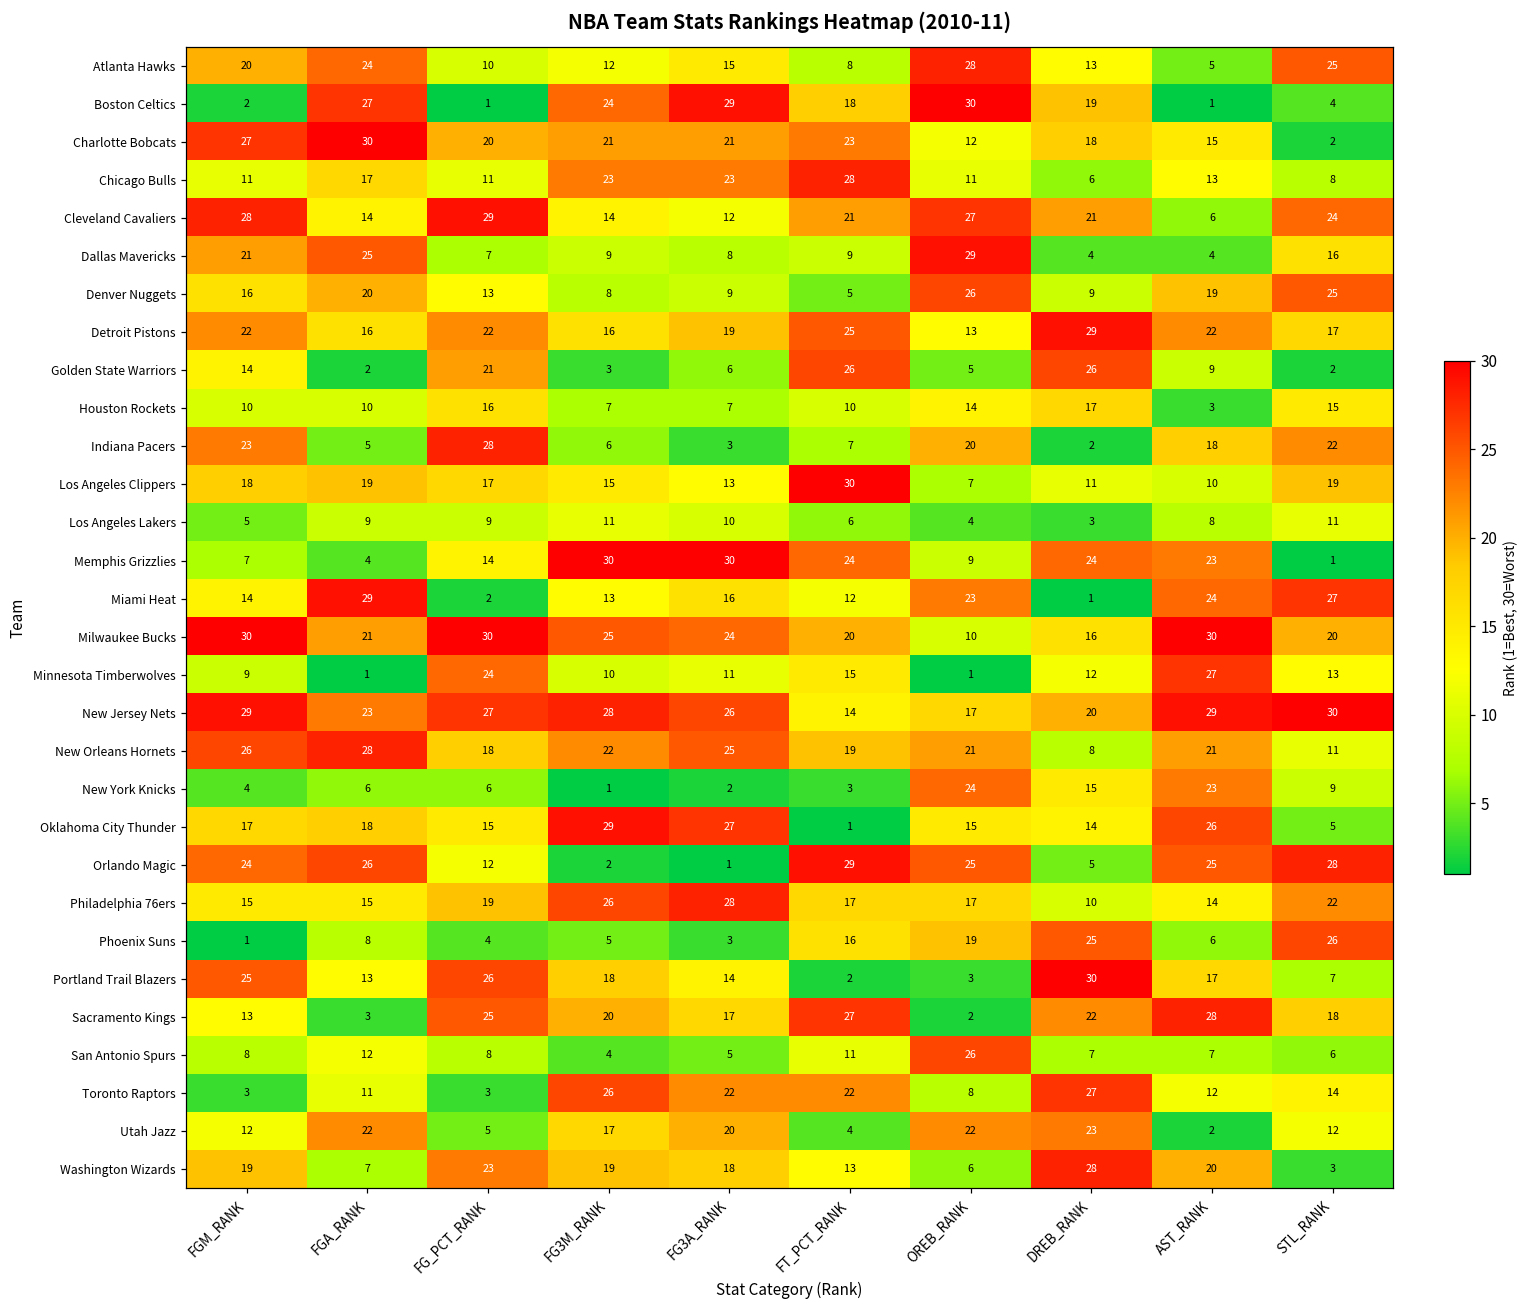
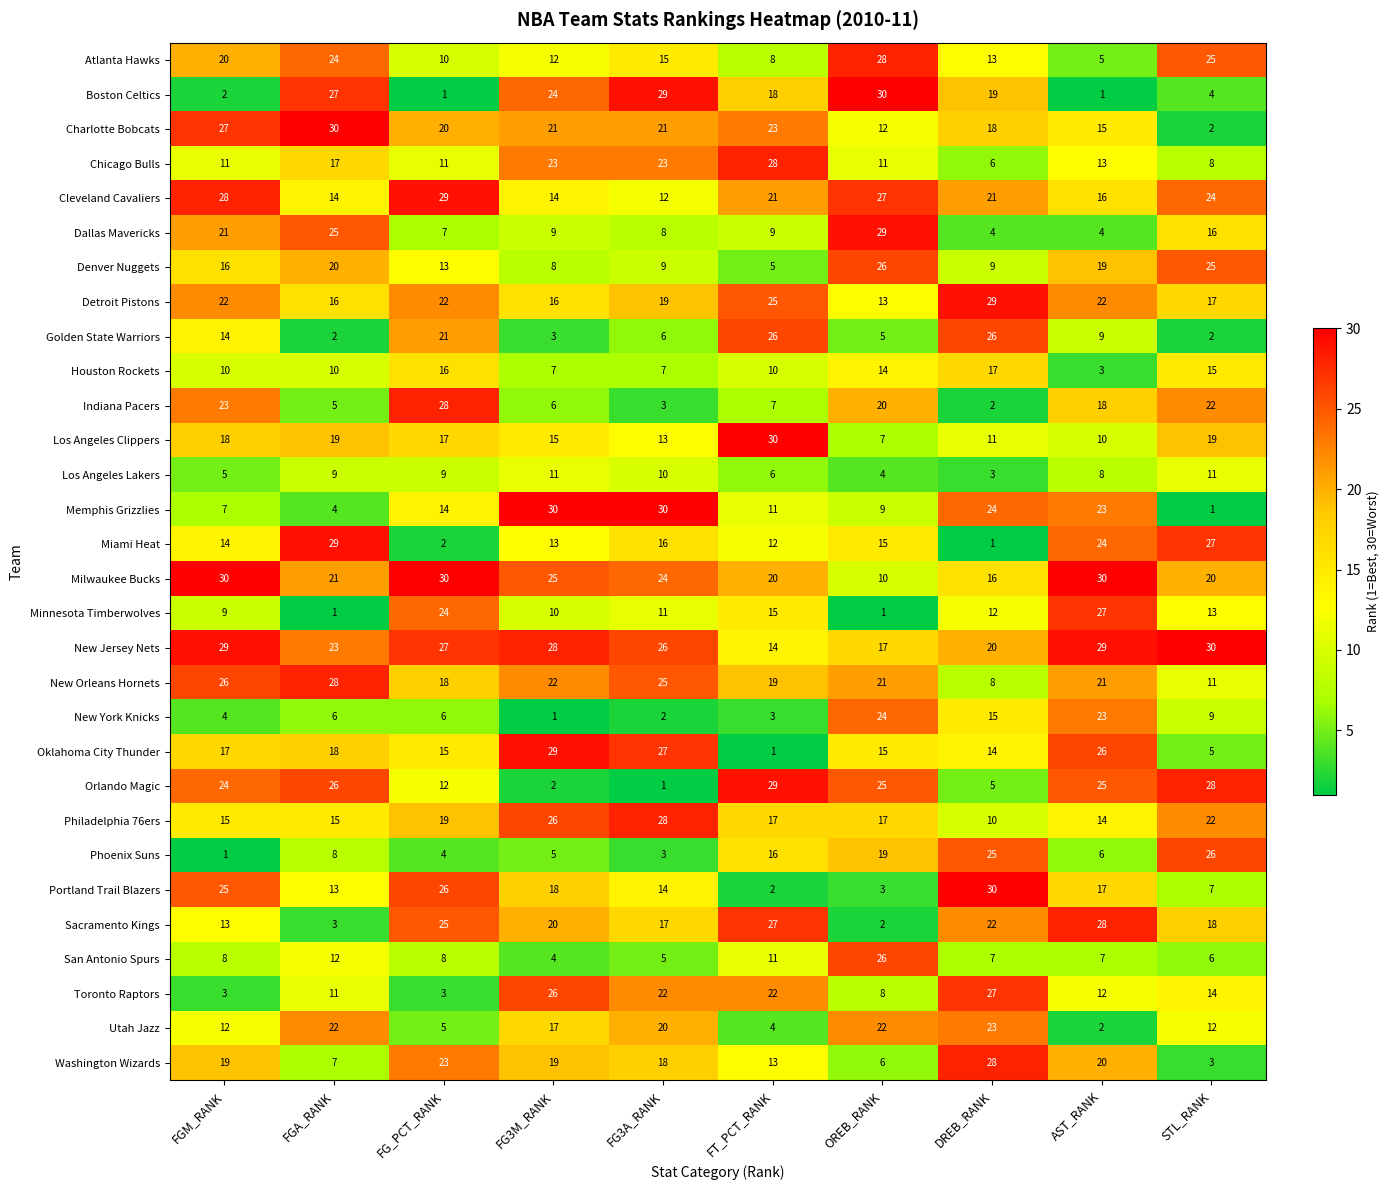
  {
    "Cleveland Cavaliers": {
      "FGM_RANK": 28,
      "FGA_RANK": 14,
      "FG_PCT_RANK": 29,
      "FG3M_RANK": 14,
      "FG3A_RANK": 12,
      "FT_PCT_RANK": 21,
      "OREB_RANK": 27,
      "DREB_RANK": 21,
-     "AST_RANK": 6,
+     "AST_RANK": 16,
      "STL_RANK": 24
    },
    "Memphis Grizzlies": {
      "FGM_RANK": 7,
      "FGA_RANK": 4,
      "FG_PCT_RANK": 14,
      "FG3M_RANK": 30,
      "FG3A_RANK": 30,
-     "FT_PCT_RANK": 24,
+     "FT_PCT_RANK": 11,
      "OREB_RANK": 9,
      "DREB_RANK": 24,
      "AST_RANK": 23,
      "STL_RANK": 1
    },
    "Miami Heat": {
      "FGM_RANK": 14,
      "FGA_RANK": 29,
      "FG_PCT_RANK": 2,
      "FG3M_RANK": 13,
      "FG3A_RANK": 16,
      "FT_PCT_RANK": 12,
-     "OREB_RANK": 23,
+     "OREB_RANK": 15,
      "DREB_RANK": 1,
      "AST_RANK": 24,
      "STL_RANK": 27
    }
  }
